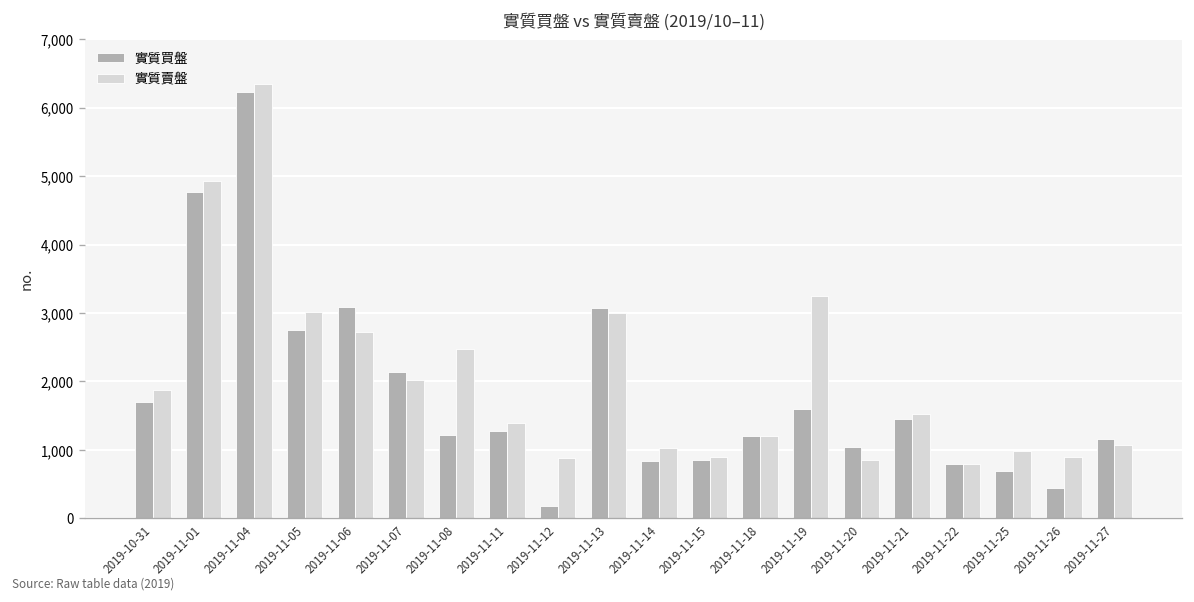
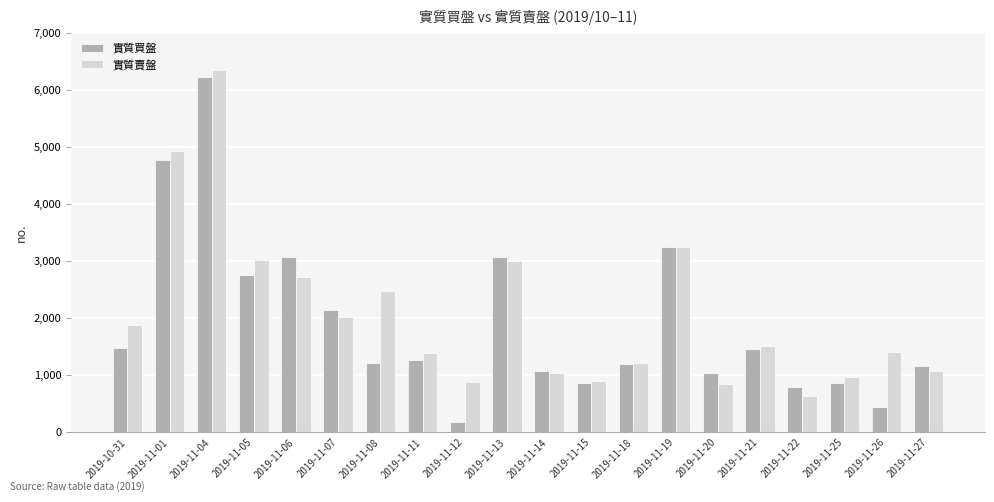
  {
    "實質買盤": {
-     "2019-10-31": "1,700",
+     "2019-10-31": "1,500",
      "2019-11-01": "4,800",
      "2019-11-04": "6,200",
      "2019-11-05": "2,800",
      "2019-11-06": "3,100",
      "2019-11-07": "2,100",
      "2019-11-08": "1,200",
      "2019-11-11": "1,300",
      "2019-11-12": "200",
      "2019-11-13": "3,100",
-     "2019-11-14": "800",
+     "2019-11-14": "1,100",
      "2019-11-15": "900",
      "2019-11-18": "1,200",
-     "2019-11-19": "1,600",
+     "2019-11-19": "3,200",
      "2019-11-20": "1,000",
      "2019-11-21": "1,500",
      "2019-11-22": "800",
-     "2019-11-25": "700",
+     "2019-11-25": "900",
      "2019-11-26": "400",
      "2019-11-27": "1,200"
    },
    "實質賣盤": {
      "2019-10-31": "1,900",
      "2019-11-01": "4,900",
      "2019-11-04": "6,300",
      "2019-11-05": "3,000",
      "2019-11-06": "2,700",
      "2019-11-07": "2,000",
      "2019-11-08": "2,500",
      "2019-11-11": "1,400",
      "2019-11-12": "900",
      "2019-11-13": "3,000",
      "2019-11-14": "1,000",
      "2019-11-15": "900",
      "2019-11-18": "1,200",
      "2019-11-19": "3,300",
      "2019-11-20": "800",
      "2019-11-21": "1,500",
-     "2019-11-22": "800",
+     "2019-11-22": "600",
      "2019-11-25": "1,000",
-     "2019-11-26": "900",
+     "2019-11-26": "1,400",
      "2019-11-27": "1,100"
    }
  }
